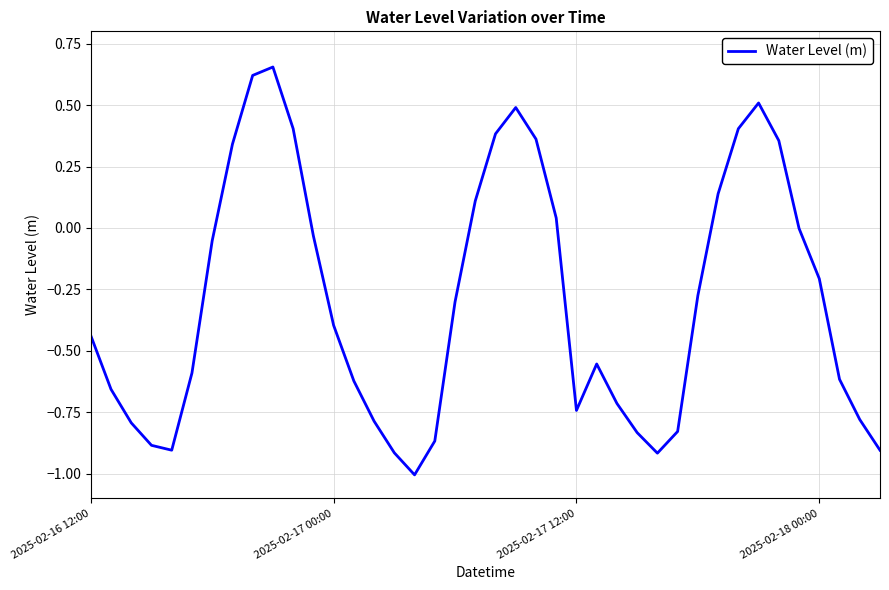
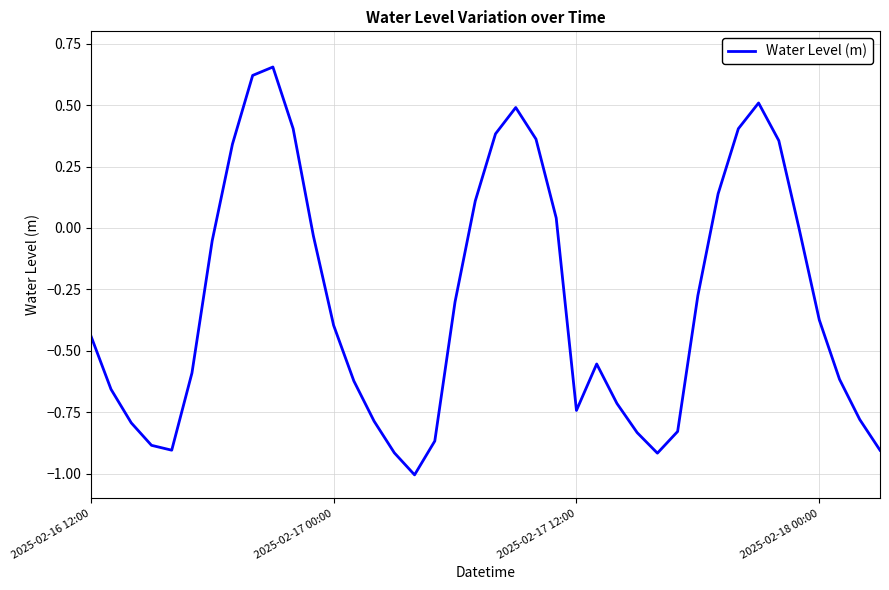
  {
    "2025-02-16 12:00": -0.44,
    "2025-02-17 00:00": -0.40,
    "2025-02-17 12:00": -0.74,
-   "2025-02-18 00:00": -0.21
+   "2025-02-18 00:00": -0.37
  }
